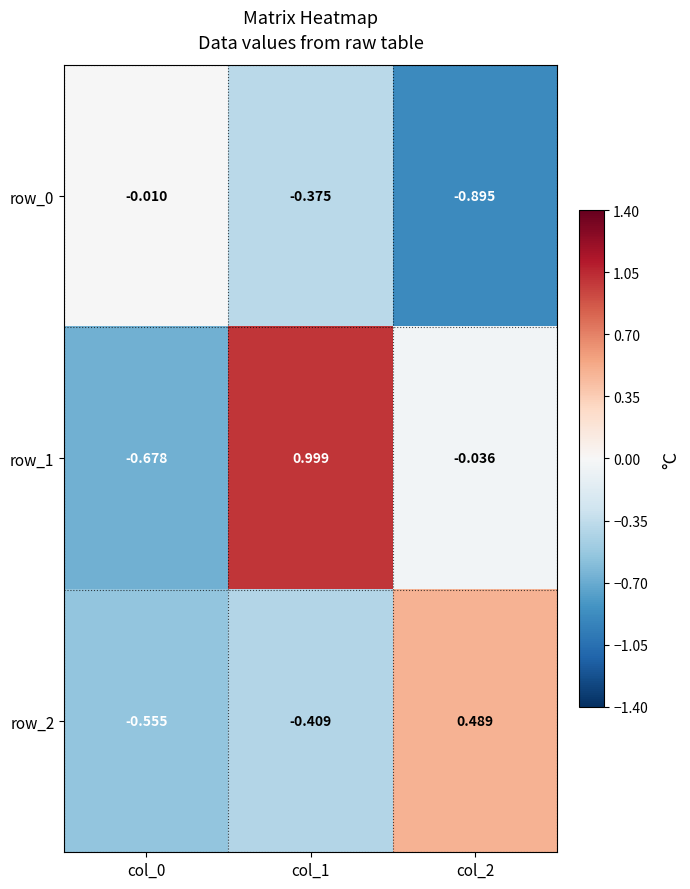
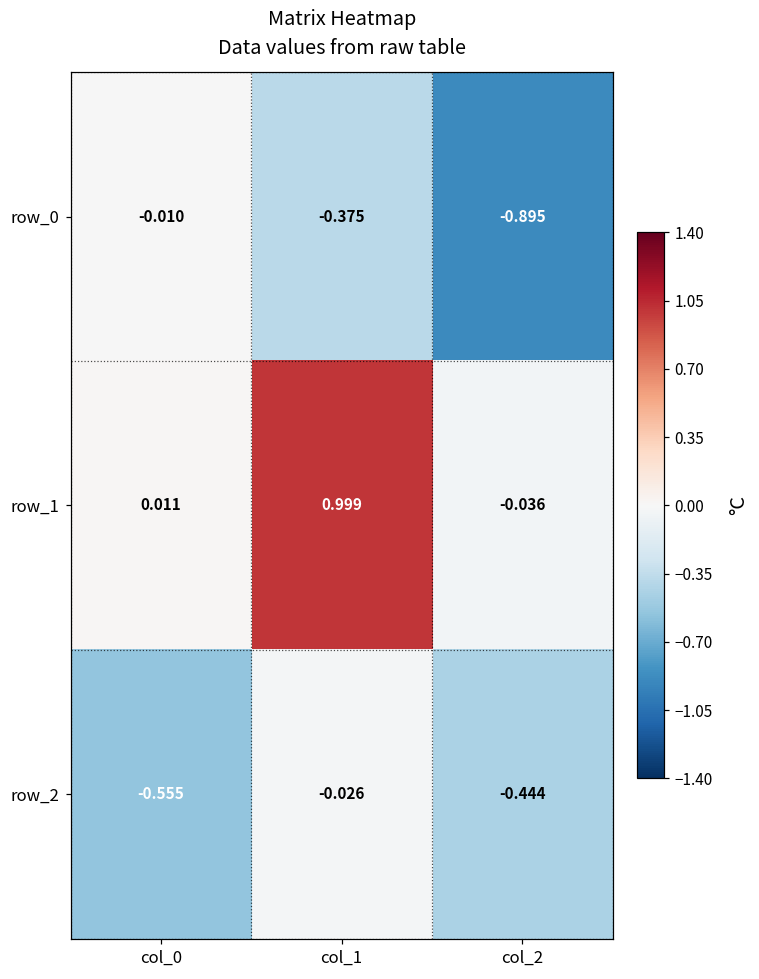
  {
    "row_0": {
      "col_0": -0.010,
      "col_1": -0.375,
      "col_2": -0.895
    },
    "row_1": {
-     "col_0": -0.678,
+     "col_0": 0.011,
      "col_1": 0.999,
      "col_2": -0.036
    },
    "row_2": {
      "col_0": -0.555,
-     "col_1": -0.409,
-     "col_2": 0.489
+     "col_1": -0.026,
+     "col_2": -0.444
    }
  }
